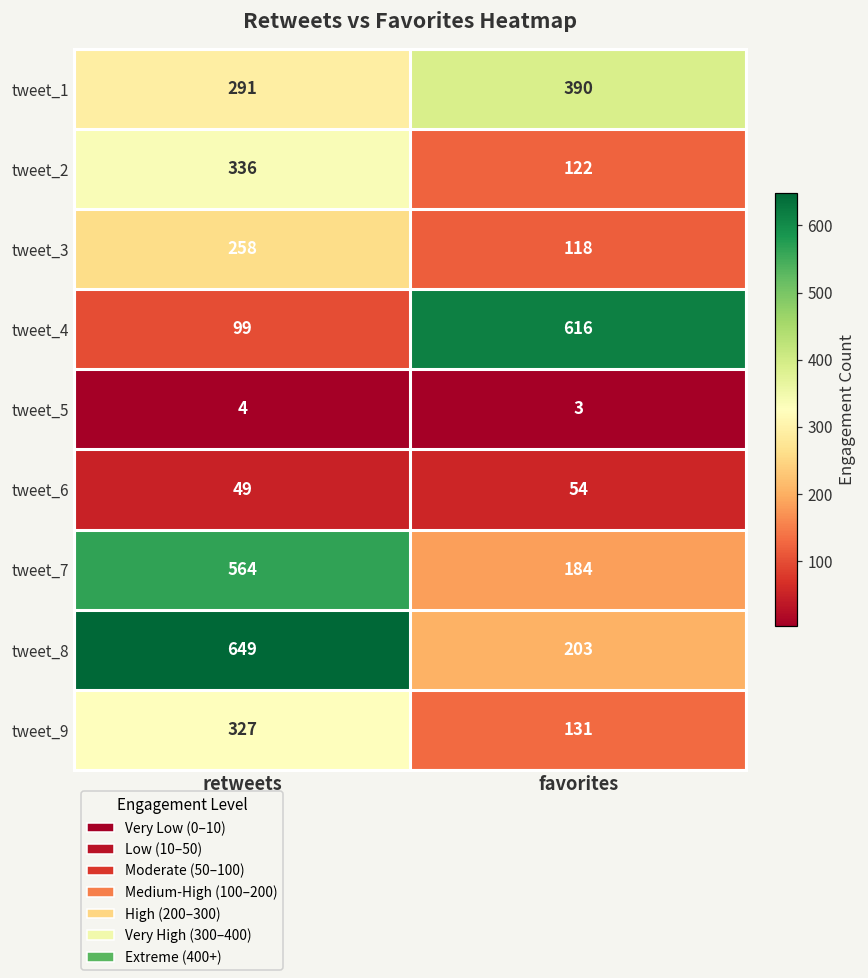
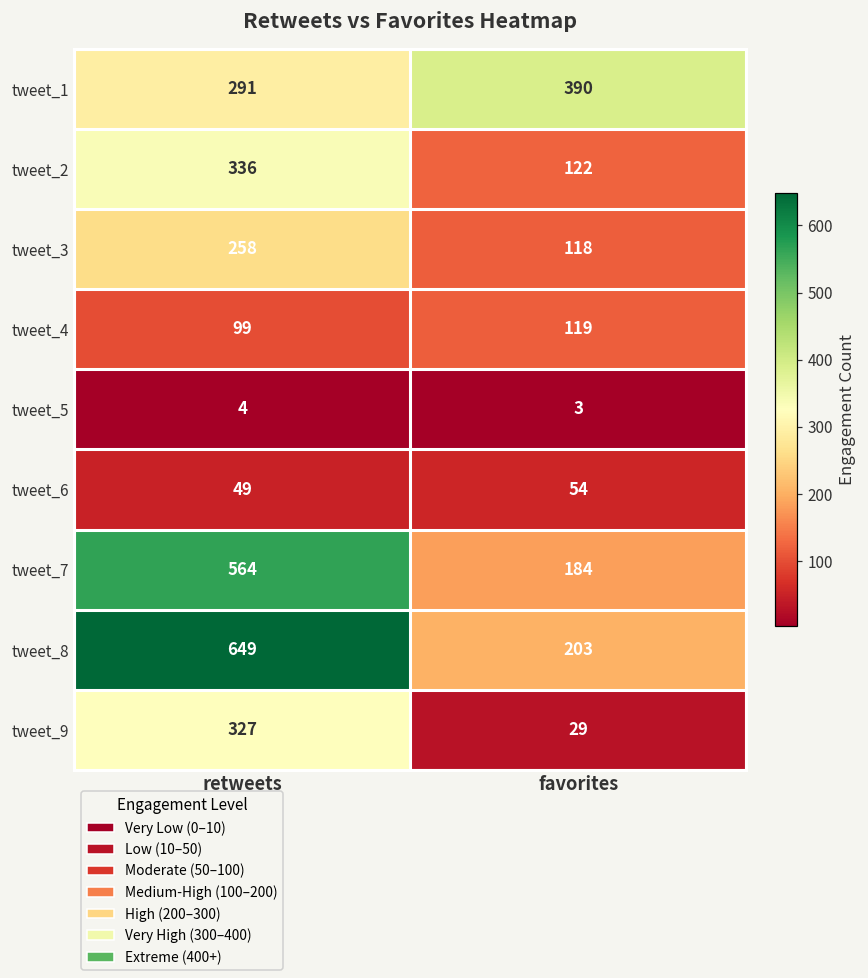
  {
    "tweet_1": {
      "retweets": 291,
      "favorites": 390
    },
    "tweet_2": {
      "retweets": 336,
      "favorites": 122
    },
    "tweet_3": {
      "retweets": 258,
      "favorites": 118
    },
    "tweet_4": {
      "retweets": 99,
-     "favorites": 616
+     "favorites": 119
    },
    "tweet_5": {
      "retweets": 4,
      "favorites": 3
    },
    "tweet_6": {
      "retweets": 49,
      "favorites": 54
    },
    "tweet_7": {
      "retweets": 564,
      "favorites": 184
    },
    "tweet_8": {
      "retweets": 649,
      "favorites": 203
    },
    "tweet_9": {
      "retweets": 327,
-     "favorites": 131
+     "favorites": 29
    }
  }
